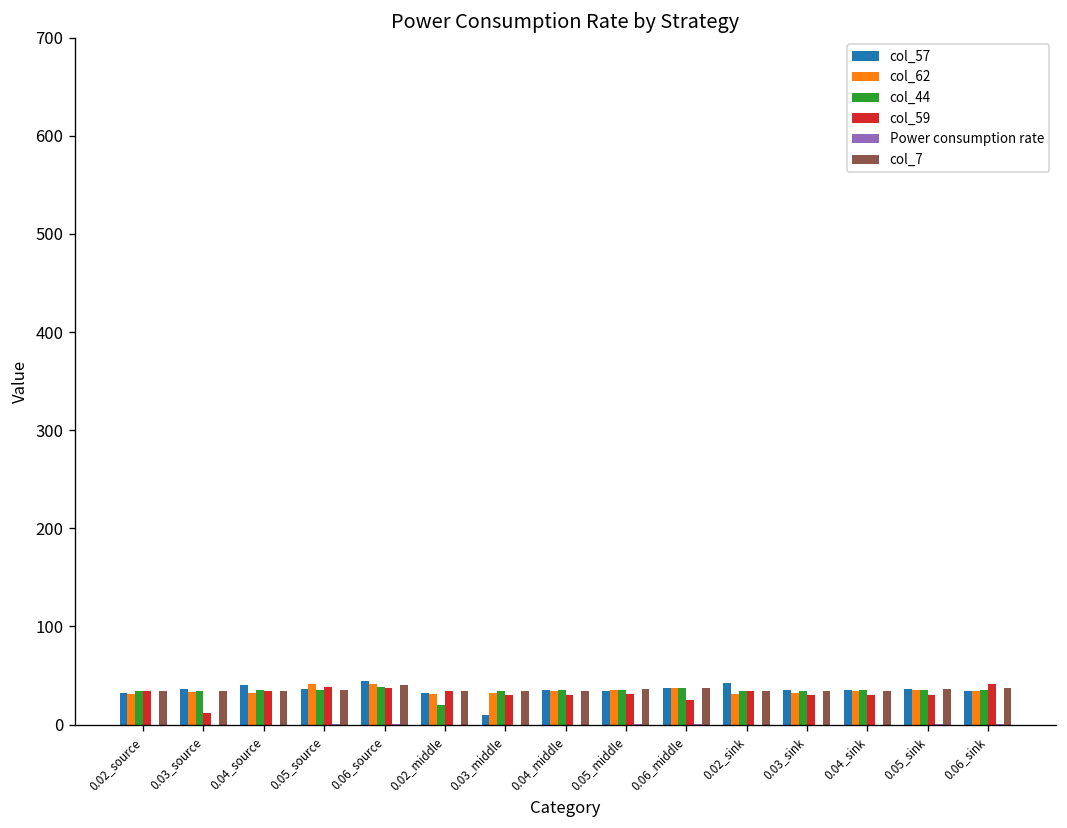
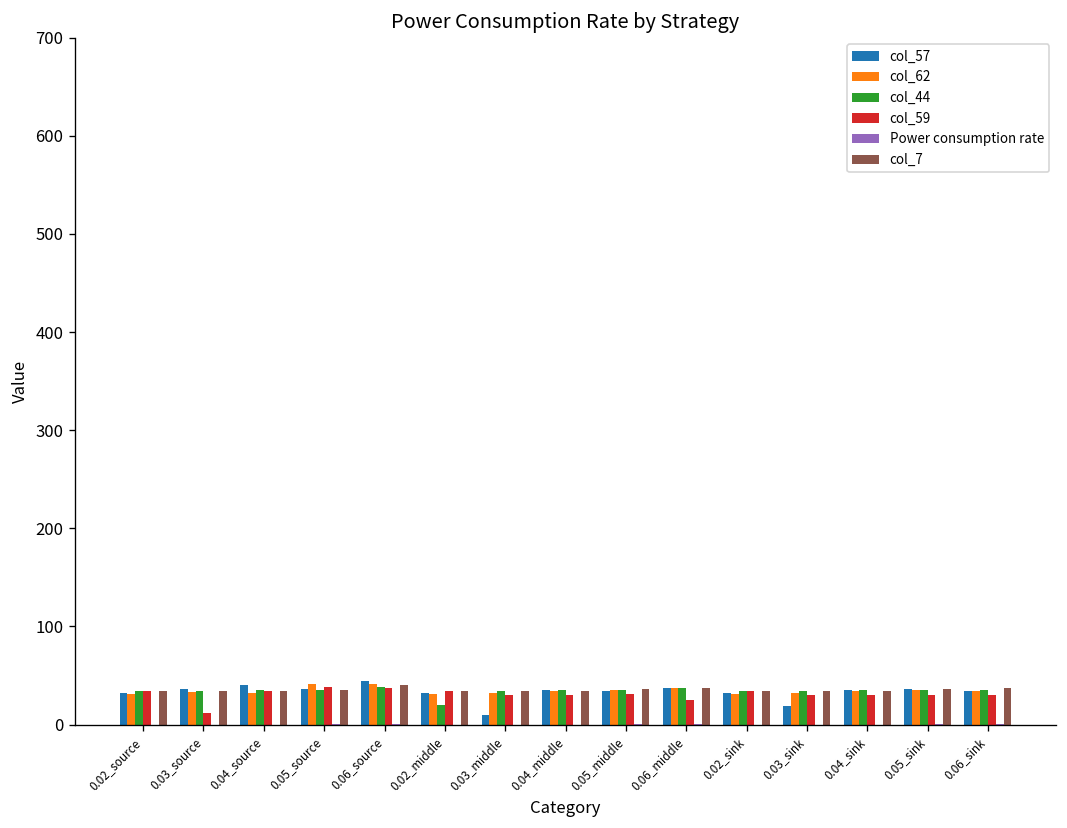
  {
    "col_57": {
      "0.02_source": 30,
      "0.03_source": 40,
      "0.04_source": 40,
      "0.05_source": 40,
      "0.06_source": 40,
      "0.02_middle": 30,
      "0.03_middle": 10,
      "0.04_middle": 40,
      "0.05_middle": 30,
      "0.06_middle": 40,
-     "0.02_sink": 40,
-     "0.03_sink": 40,
+     "0.02_sink": 30,
+     "0.03_sink": 20,
      "0.04_sink": 40,
      "0.05_sink": 40,
      "0.06_sink": 30
    },
    "col_62": {
      "0.02_source": 30,
      "0.03_source": 30,
      "0.04_source": 30,
      "0.05_source": 40,
      "0.06_source": 40,
      "0.02_middle": 30,
      "0.03_middle": 30,
      "0.04_middle": 30,
      "0.05_middle": 40,
      "0.06_middle": 40,
      "0.02_sink": 30,
      "0.03_sink": 30,
      "0.04_sink": 30,
      "0.05_sink": 40,
      "0.06_sink": 30
    },
    "col_44": {
      "0.02_source": 30,
      "0.03_source": 30,
      "0.04_source": 40,
      "0.05_source": 40,
      "0.06_source": 40,
      "0.02_middle": 20,
      "0.03_middle": 30,
      "0.04_middle": 40,
      "0.05_middle": 40,
      "0.06_middle": 40,
      "0.02_sink": 30,
      "0.03_sink": 30,
      "0.04_sink": 40,
      "0.05_sink": 40,
      "0.06_sink": 40
    },
    "col_59": {
      "0.02_source": 30,
      "0.03_source": 10,
      "0.04_source": 30,
      "0.05_source": 40,
      "0.06_source": 40,
      "0.02_middle": 30,
      "0.03_middle": 30,
      "0.04_middle": 30,
      "0.05_middle": 30,
      "0.06_middle": 30,
      "0.02_sink": 30,
      "0.03_sink": 30,
      "0.04_sink": 30,
      "0.05_sink": 30,
-     "0.06_sink": 40
+     "0.06_sink": 30
    },
    "col_7": {
      "0.02_source": 30,
      "0.03_source": 30,
      "0.04_source": 30,
      "0.05_source": 40,
      "0.06_source": 40,
      "0.02_middle": 30,
      "0.03_middle": 30,
      "0.04_middle": 30,
      "0.05_middle": 40,
      "0.06_middle": 40,
      "0.02_sink": 30,
      "0.03_sink": 30,
      "0.04_sink": 30,
      "0.05_sink": 40,
      "0.06_sink": 40
    }
  }
